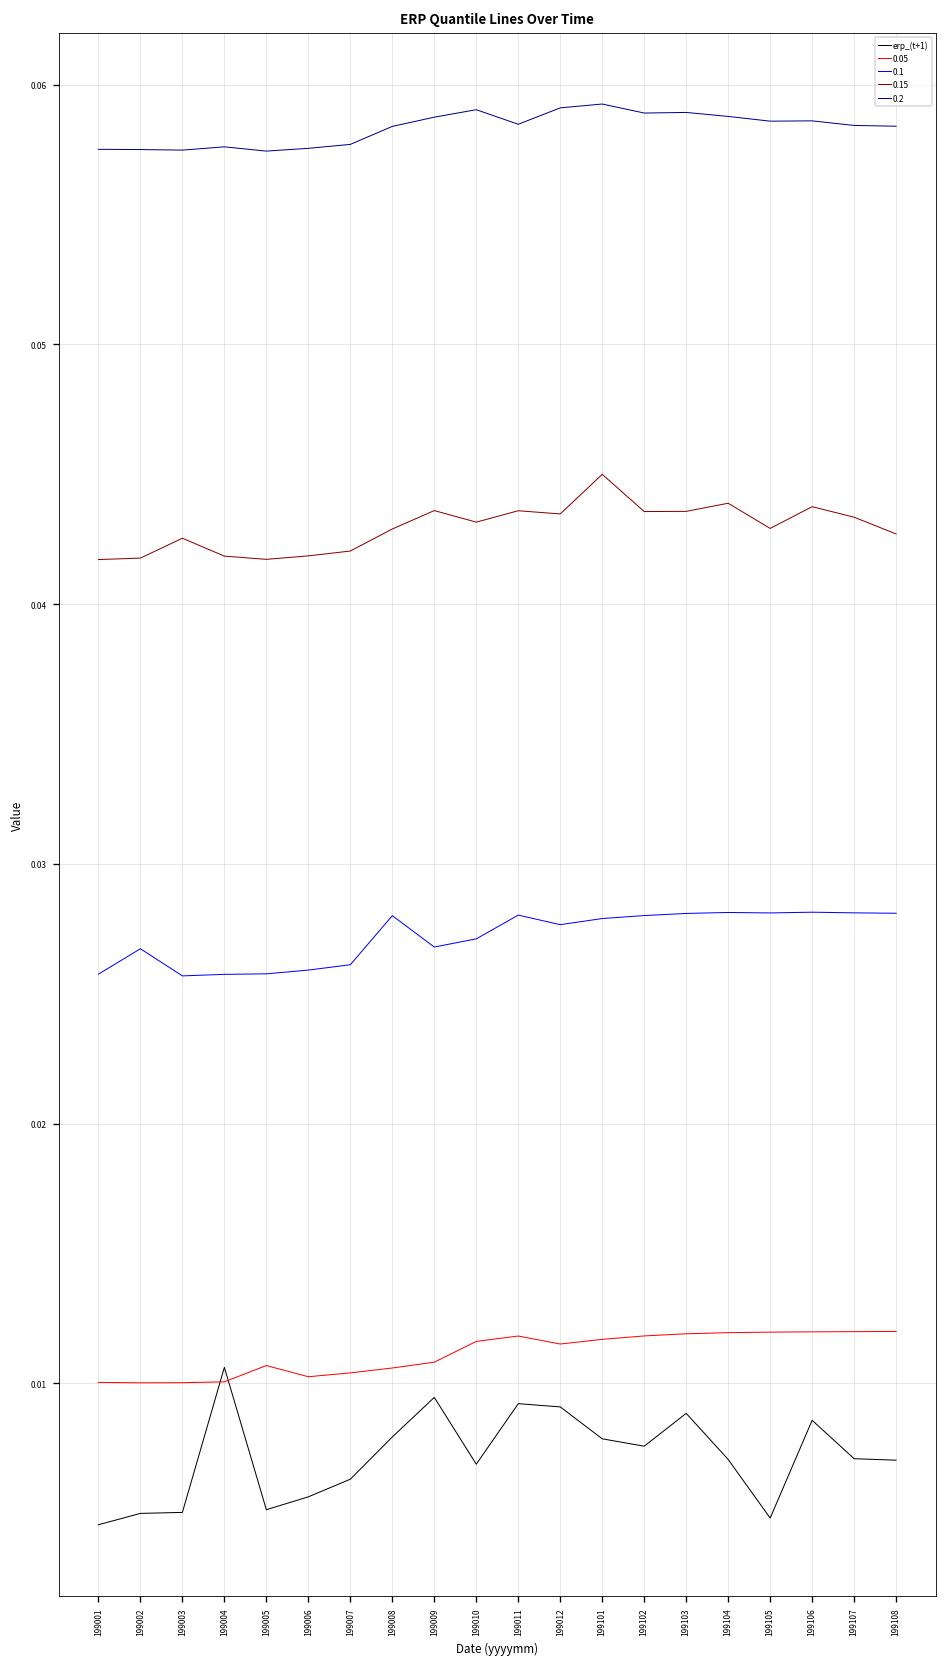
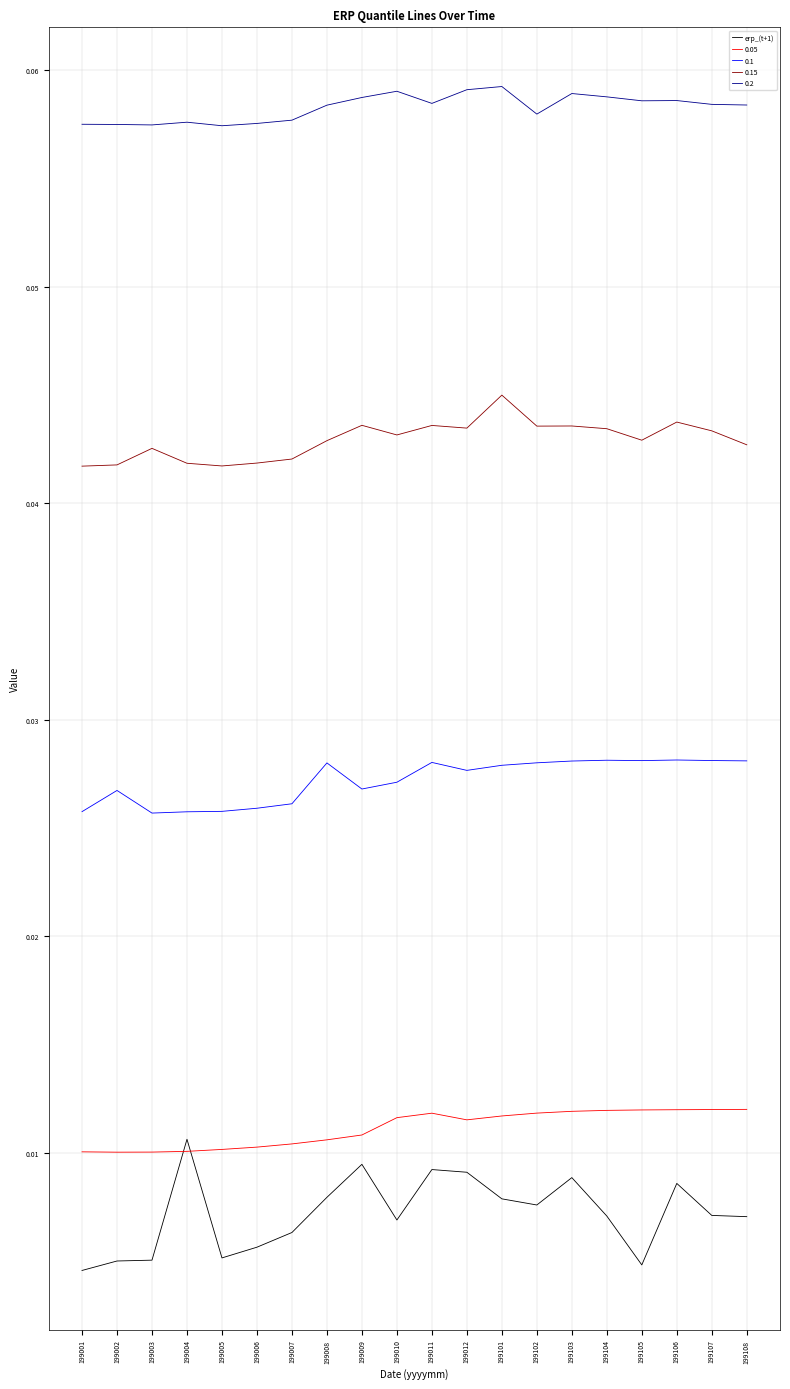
  {
    "erp_(t+1)": {
      "199001": 0.0045,
      "199002": 0.0050,
      "199003": 0.0050,
      "199004": 0.0106,
      "199005": 0.0051,
      "199006": 0.0056,
      "199007": 0.0063,
      "199008": 0.0079,
      "199009": 0.0095,
      "199010": 0.0069,
      "199011": 0.0092,
      "199012": 0.0091,
      "199101": 0.0079,
      "199102": 0.0076,
      "199103": 0.0088,
      "199104": 0.0071,
      "199105": 0.0048,
      "199106": 0.0086,
      "199107": 0.0071,
      "199108": 0.0070
    },
    "0.05": {
      "199001": 0.0100,
      "199002": 0.0100,
      "199003": 0.0100,
      "199004": 0.0101,
-     "199005": 0.0107,
+     "199005": 0.0101,
      "199006": 0.0102,
      "199007": 0.0104,
      "199008": 0.0106,
      "199009": 0.0108,
      "199010": 0.0116,
      "199011": 0.0118,
      "199012": 0.0115,
      "199101": 0.0117,
      "199102": 0.0118,
      "199103": 0.0119,
      "199104": 0.0119,
      "199105": 0.0120,
      "199106": 0.0120,
      "199107": 0.0120,
      "199108": 0.0120
    },
    "0.1": {
      "199001": 0.0257,
      "199002": 0.0267,
      "199003": 0.0257,
      "199004": 0.0257,
      "199005": 0.0258,
      "199006": 0.0259,
      "199007": 0.0261,
      "199008": 0.0280,
      "199009": 0.0268,
      "199010": 0.0271,
      "199011": 0.0280,
      "199012": 0.0277,
      "199101": 0.0279,
      "199102": 0.0280,
      "199103": 0.0281,
      "199104": 0.0281,
      "199105": 0.0281,
      "199106": 0.0281,
      "199107": 0.0281,
      "199108": 0.0281
    },
    "0.15": {
      "199001": 0.0417,
      "199002": 0.0418,
      "199003": 0.0425,
      "199004": 0.0418,
      "199005": 0.0417,
      "199006": 0.0419,
      "199007": 0.0420,
      "199008": 0.0429,
      "199009": 0.0436,
      "199010": 0.0432,
      "199011": 0.0436,
      "199012": 0.0435,
      "199101": 0.0450,
      "199102": 0.0436,
      "199103": 0.0436,
-     "199104": 0.0439,
+     "199104": 0.0434,
      "199105": 0.0429,
      "199106": 0.0438,
      "199107": 0.0433,
      "199108": 0.0427
    },
    "0.2": {
      "199001": 0.0575,
      "199002": 0.0575,
      "199003": 0.0575,
      "199004": 0.0576,
      "199005": 0.0574,
      "199006": 0.0575,
      "199007": 0.0577,
      "199008": 0.0584,
      "199009": 0.0587,
      "199010": 0.0590,
      "199011": 0.0585,
      "199012": 0.0591,
      "199101": 0.0593,
-     "199102": 0.0589,
+     "199102": 0.0580,
      "199103": 0.0589,
      "199104": 0.0588,
      "199105": 0.0586,
      "199106": 0.0586,
      "199107": 0.0584,
      "199108": 0.0584
    }
  }
